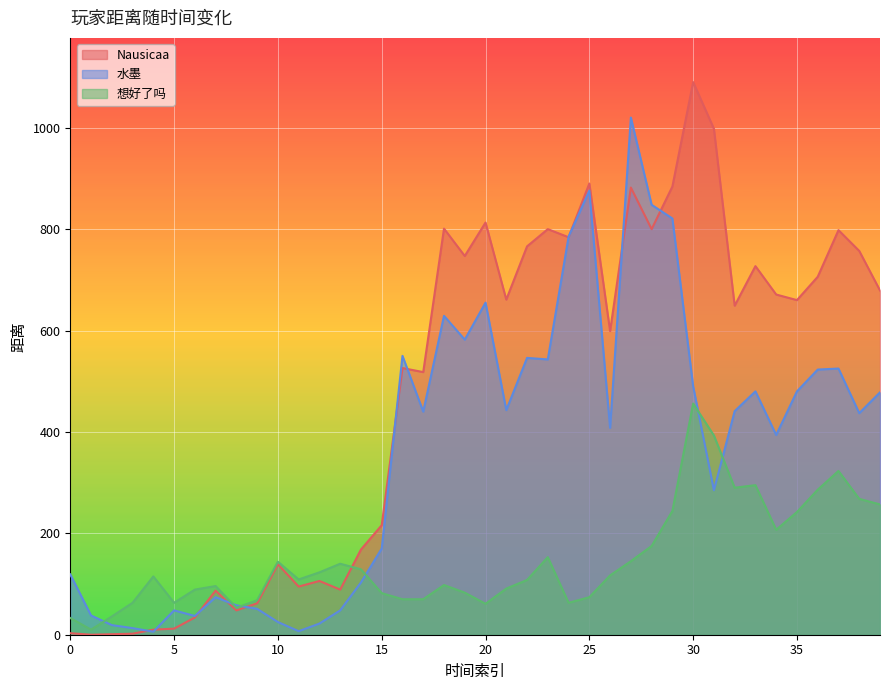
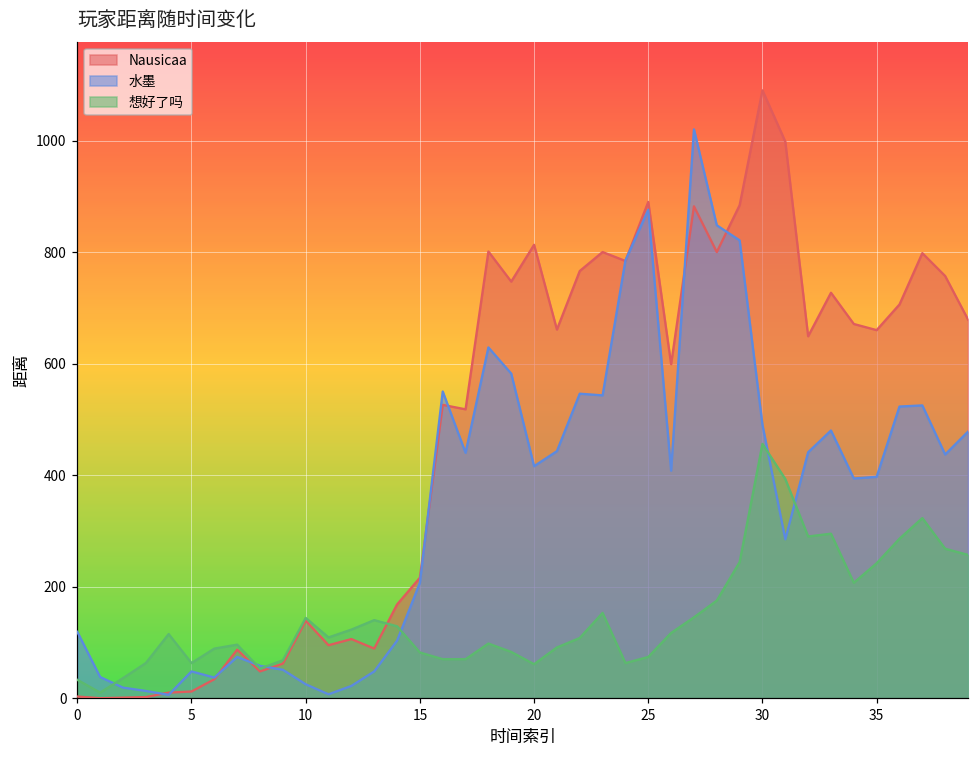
  {
    "Nausicaa": {
      "0": 0,
      "5": 10,
      "10": 140,
      "15": 220,
      "20": 810,
      "25": 890,
      "30": 1090,
      "35": 660
    },
    "水墨": {
      "0": 120,
      "5": 50,
      "10": 30,
-     "15": 170,
-     "20": 660,
+     "15": 210,
+     "20": 420,
      "25": 880,
      "30": 490,
-     "35": 480
+     "35": 400
    },
    "想好了吗": {
      "0": 30,
      "5": 60,
      "10": 140,
      "15": 80,
      "20": 60,
      "25": 70,
      "30": 460,
      "35": 240
    }
  }
